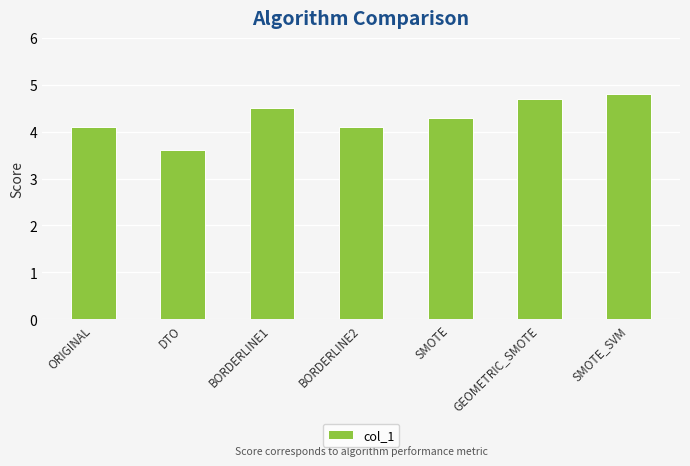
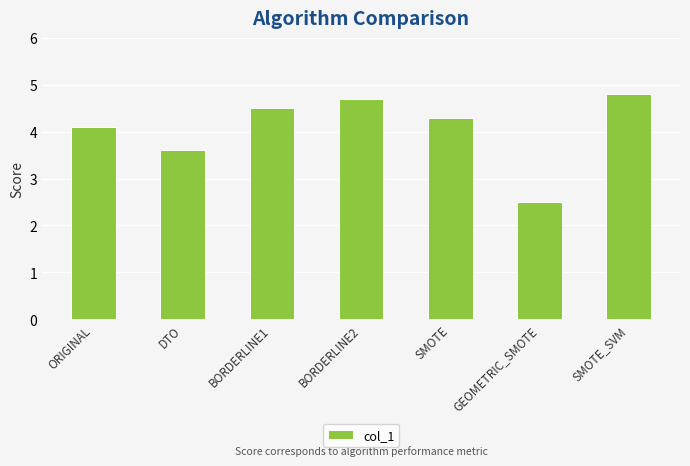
  {
    "ORIGINAL": 4.1,
    "DTO": 3.6,
    "BORDERLINE1": 4.5,
-   "BORDERLINE2": 4.1,
+   "BORDERLINE2": 4.7,
    "SMOTE": 4.3,
-   "GEOMETRIC_SMOTE": 4.7,
+   "GEOMETRIC_SMOTE": 2.5,
    "SMOTE_SVM": 4.8
  }
